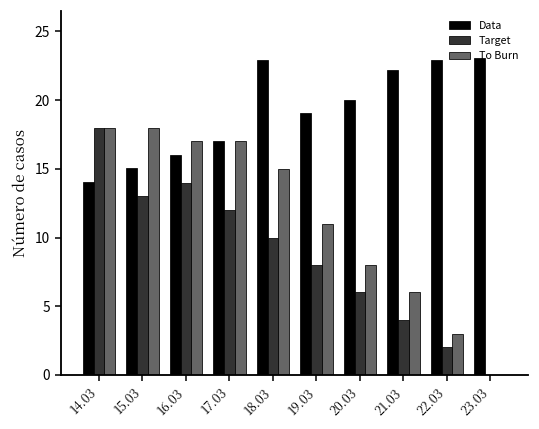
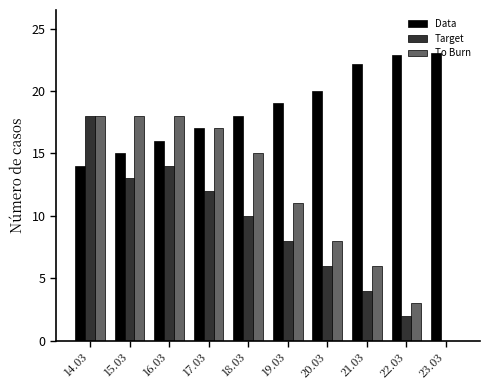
  {
    "Data": {
      "14.03": 14.0,
      "15.03": 15.0,
      "16.03": 16.0,
      "17.03": 17.0,
-     "18.03": 22.9,
+     "18.03": 18.0,
      "19.03": 19.0,
      "20.03": 20.0,
      "21.03": 22.2,
      "22.03": 22.9,
      "23.03": 23.0
    },
    "Target": {
      "14.03": 18.0,
      "15.03": 13.0,
      "16.03": 14.0,
      "17.03": 12.0,
      "18.03": 10.0,
      "19.03": 8.0,
      "20.03": 6.0,
      "21.03": 4.0,
      "22.03": 2.0,
      "23.03": 0.0
    },
    "To Burn": {
      "14.03": 18,
      "15.03": 18,
-     "16.03": 17,
+     "16.03": 18,
      "17.03": 17,
      "18.03": 15,
      "19.03": 11,
      "20.03": 8,
      "21.03": 6,
      "22.03": 3,
      "23.03": 0
    }
  }
